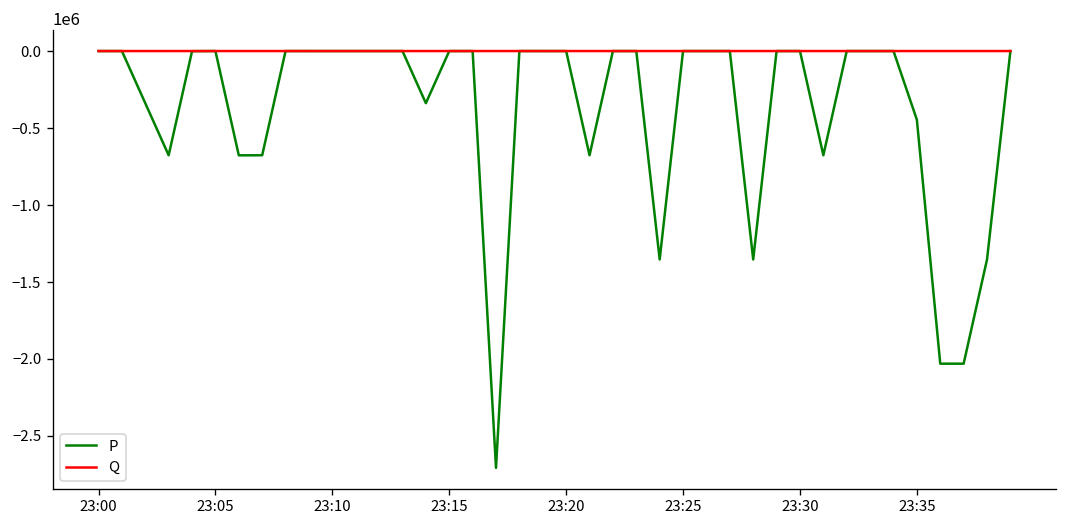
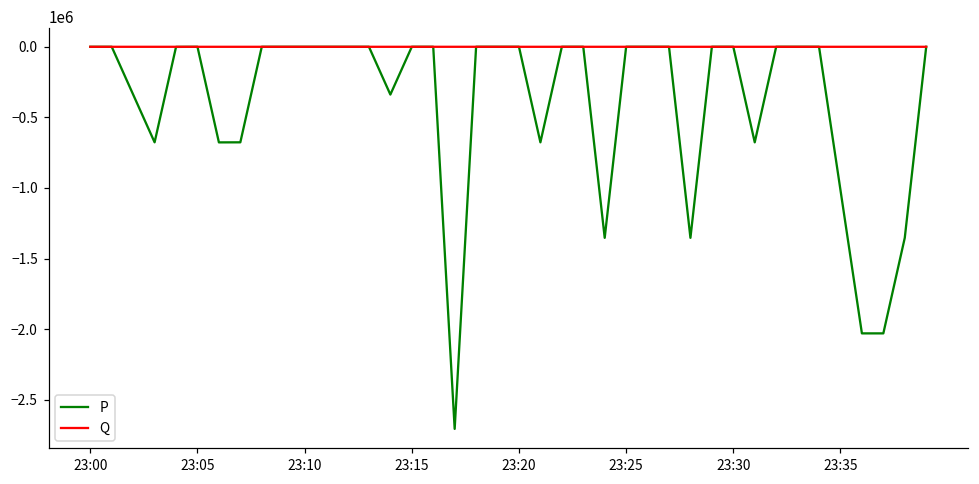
  {
    "P": {
-     "23:35": -450000
+     "23:35": -1020000
    },
    "Q": {
      "23:35": 0
    }
  }
